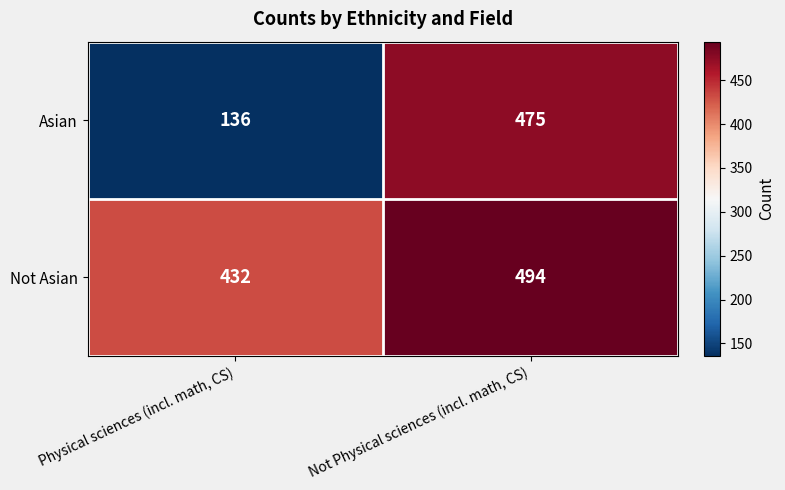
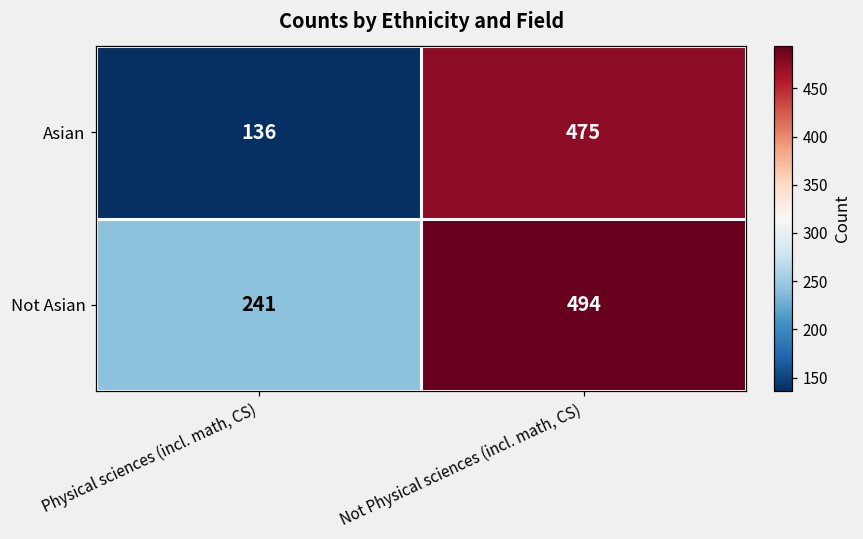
  {
    "Asian": {
      "Physical sciences (incl. math, CS)": 136,
      "Not Physical sciences (incl. math, CS)": 475
    },
    "Not Asian": {
-     "Physical sciences (incl. math, CS)": 432,
+     "Physical sciences (incl. math, CS)": 241,
      "Not Physical sciences (incl. math, CS)": 494
    }
  }
